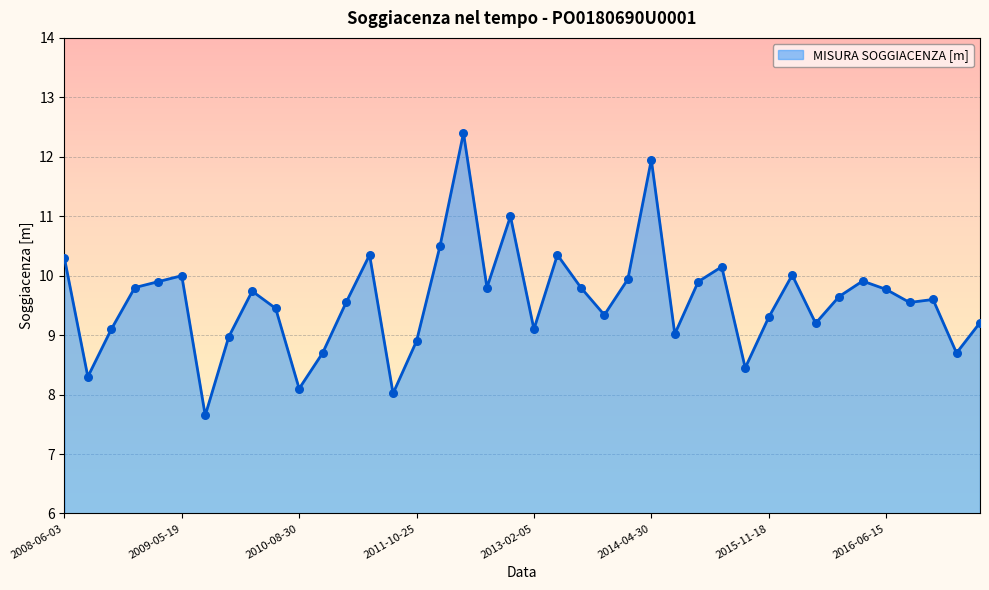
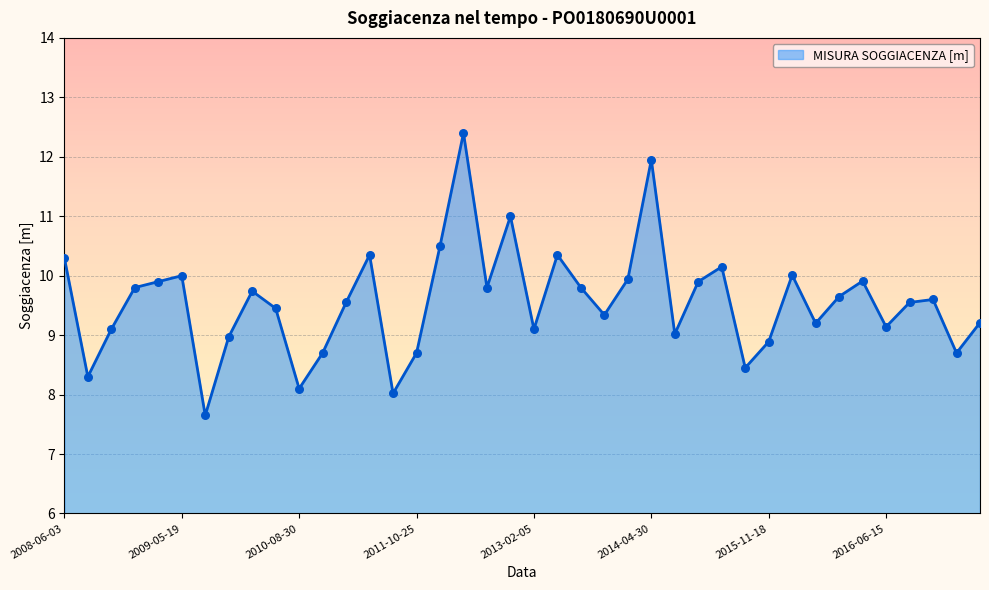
  {
    "2008-06-03": 10.3,
    "2009-05-19": 10.0,
    "2010-08-30": 8.1,
-   "2011-10-25": 8.9,
+   "2011-10-25": 8.7,
    "2013-02-05": 9.1,
    "2014-04-30": 12.0,
-   "2015-11-18": 9.3,
-   "2016-06-15": 9.8
+   "2015-11-18": 8.9,
+   "2016-06-15": 9.1
  }
